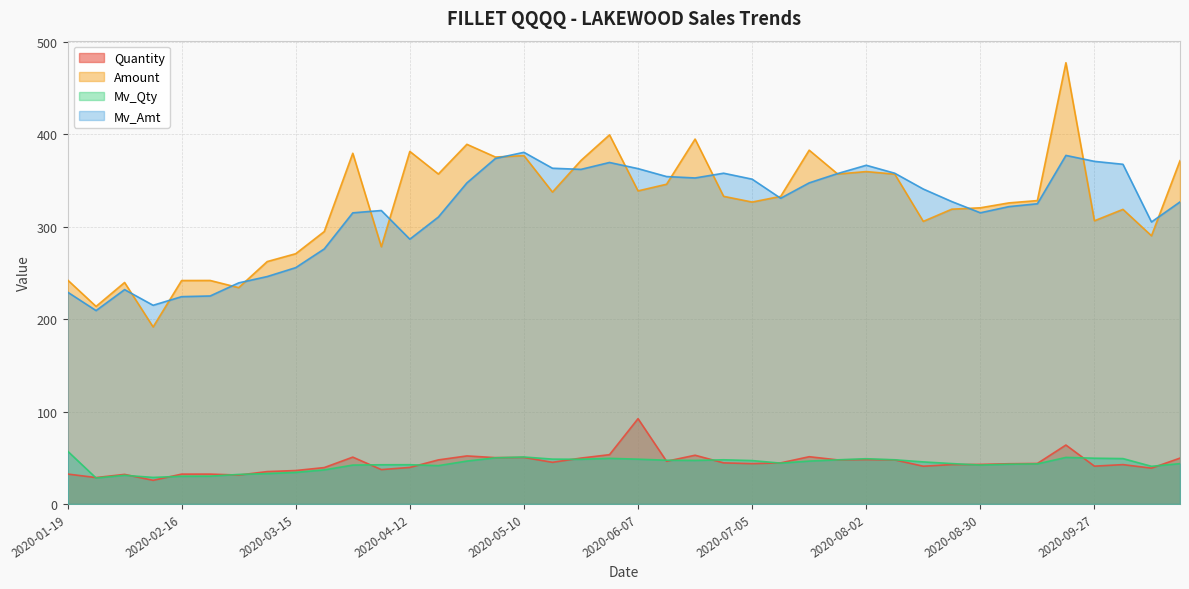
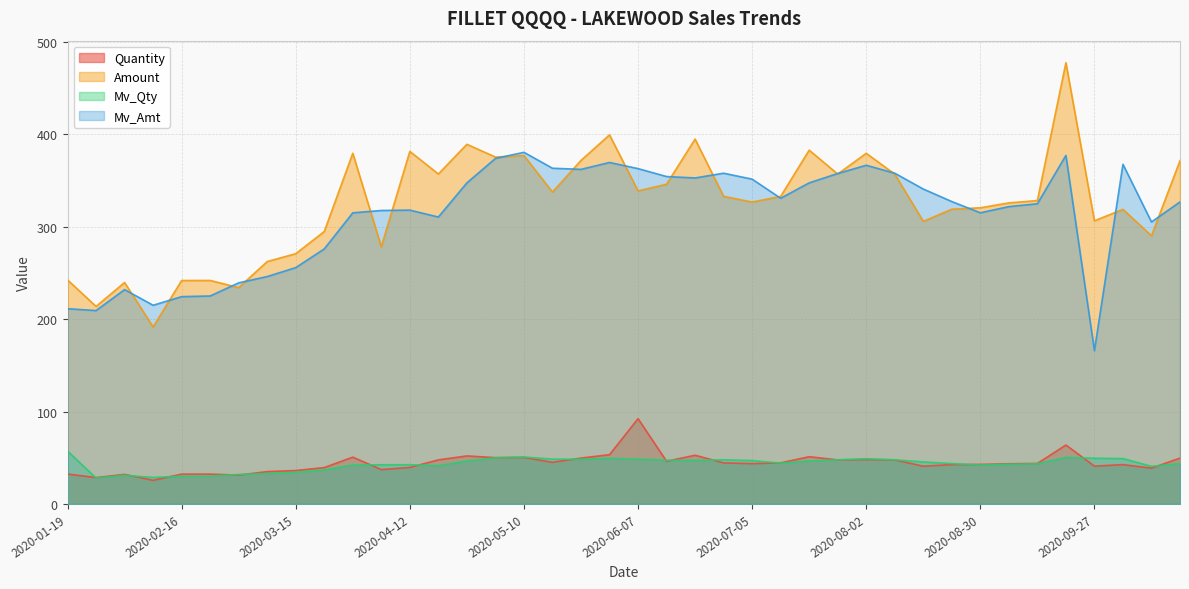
  {
    "Quantity": {
      "2020-01-19": 30,
      "2020-04-12": 40,
      "2020-06-07": 90,
      "2020-07-05": 40,
      "2020-09-27": 40
    },
    "Amount": {
      "2020-01-19": 240,
      "2020-02-16": 240,
      "2020-03-15": 270,
      "2020-04-12": 380,
      "2020-05-10": 380,
      "2020-06-07": 340,
      "2020-07-05": 330,
-     "2020-08-02": 360,
+     "2020-08-02": 380,
      "2020-08-30": 320,
      "2020-09-27": 310
    },
    "Mv_Qty": {
      "2020-01-19": 60,
      "2020-04-12": 40,
      "2020-06-07": 50,
      "2020-07-05": 50,
      "2020-09-27": 50
    },
    "Mv_Amt": {
-     "2020-01-19": 230,
+     "2020-01-19": 210,
      "2020-02-16": 220,
      "2020-03-15": 260,
-     "2020-04-12": 290,
+     "2020-04-12": 320,
      "2020-05-10": 380,
      "2020-06-07": 360,
      "2020-07-05": 350,
      "2020-08-02": 370,
      "2020-08-30": 320,
-     "2020-09-27": 370
+     "2020-09-27": 170
    }
  }
